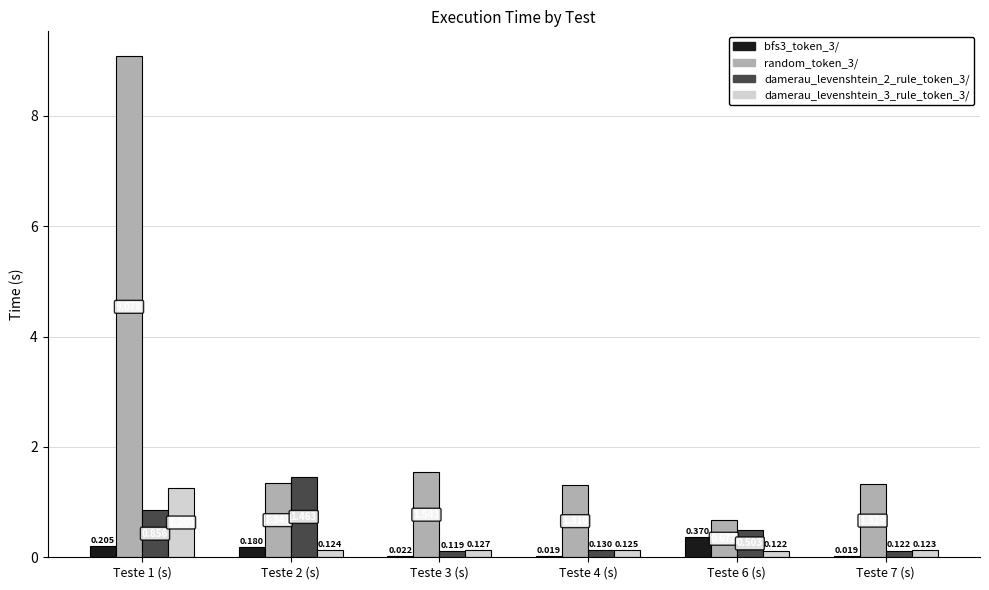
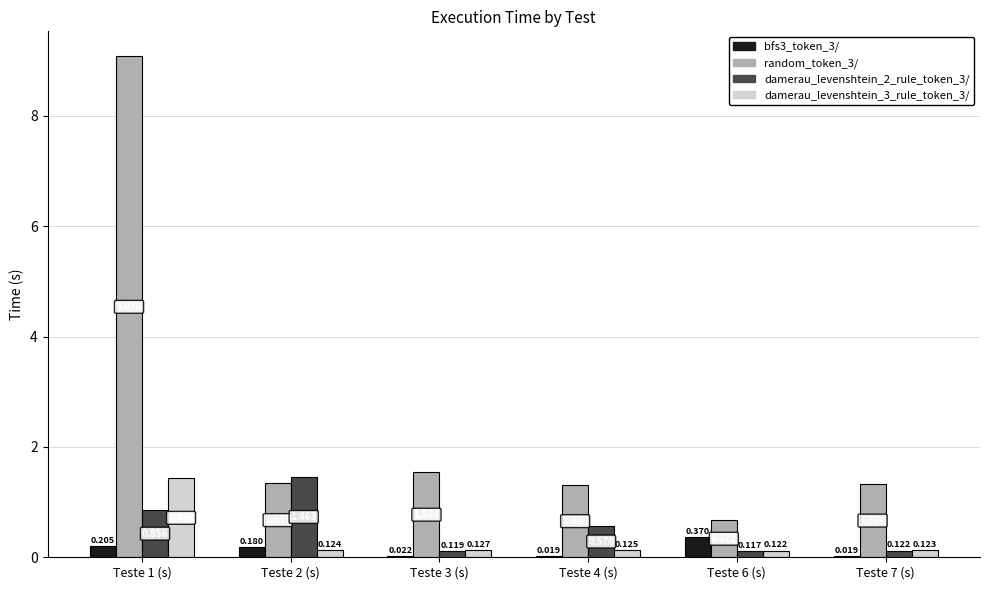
  {
    "bfs3_token_3/": {
      "Teste 1 (s)": 0.205,
      "Teste 2 (s)": 0.180,
      "Teste 3 (s)": 0.022,
      "Teste 4 (s)": 0.019,
      "Teste 7 (s)": 0.019
    },
    "random_token_3/": {
      "Teste 1 (s)": 9.1,
      "Teste 2 (s)": 1.3,
      "Teste 3 (s)": 1.5,
      "Teste 4 (s)": 1.3,
      "Teste 6 (s)": 0.7,
      "Teste 7 (s)": 1.3
    },
    "damerau_levenshtein_2_rule_token_3/": {
      "Teste 1 (s)": 0.9,
      "Teste 2 (s)": 1.5,
-     "Teste 4 (s)": 0.1,
-     "Teste 6 (s)": 0.5
+     "Teste 4 (s)": 0.6,
+     "Teste 6 (s)": 0.1
    },
    "damerau_levenshtein_3_rule_token_3/": {
-     "Teste 1 (s)": 1.3
+     "Teste 1 (s)": 1.4
    }
  }
